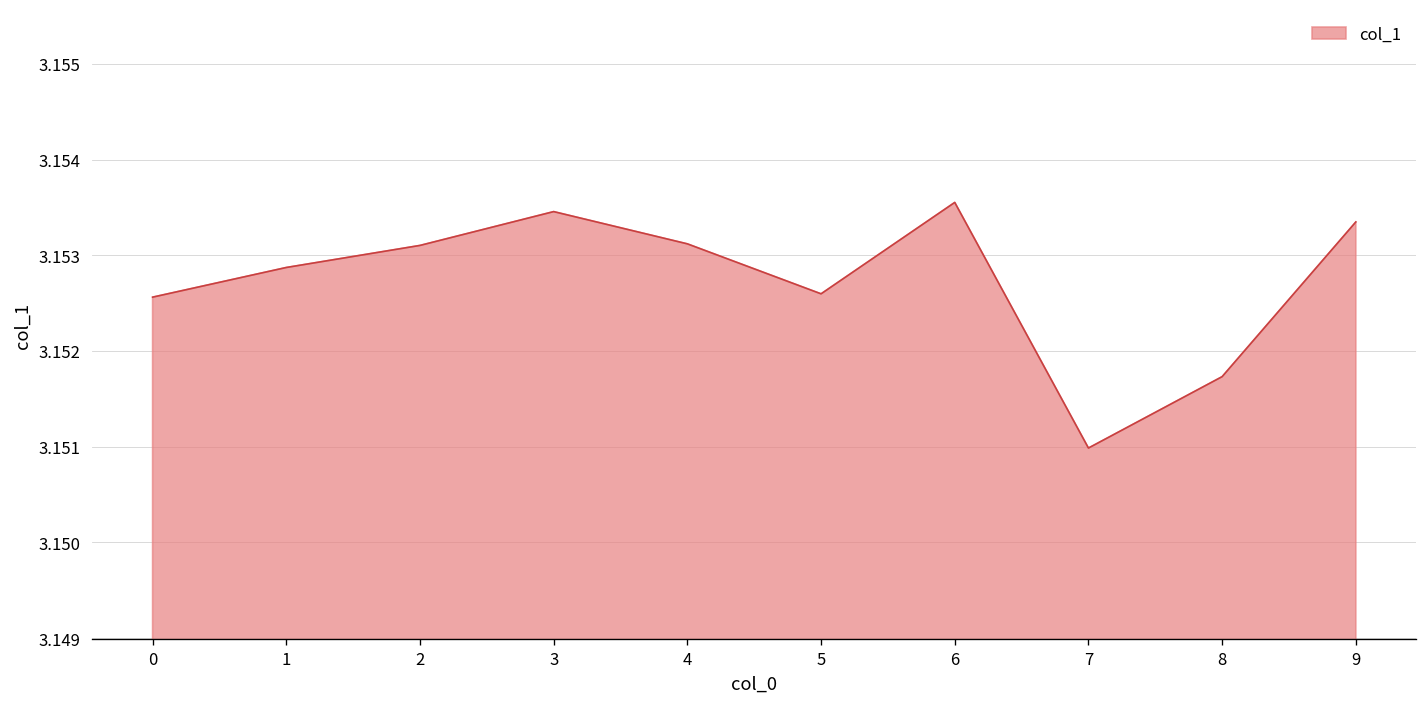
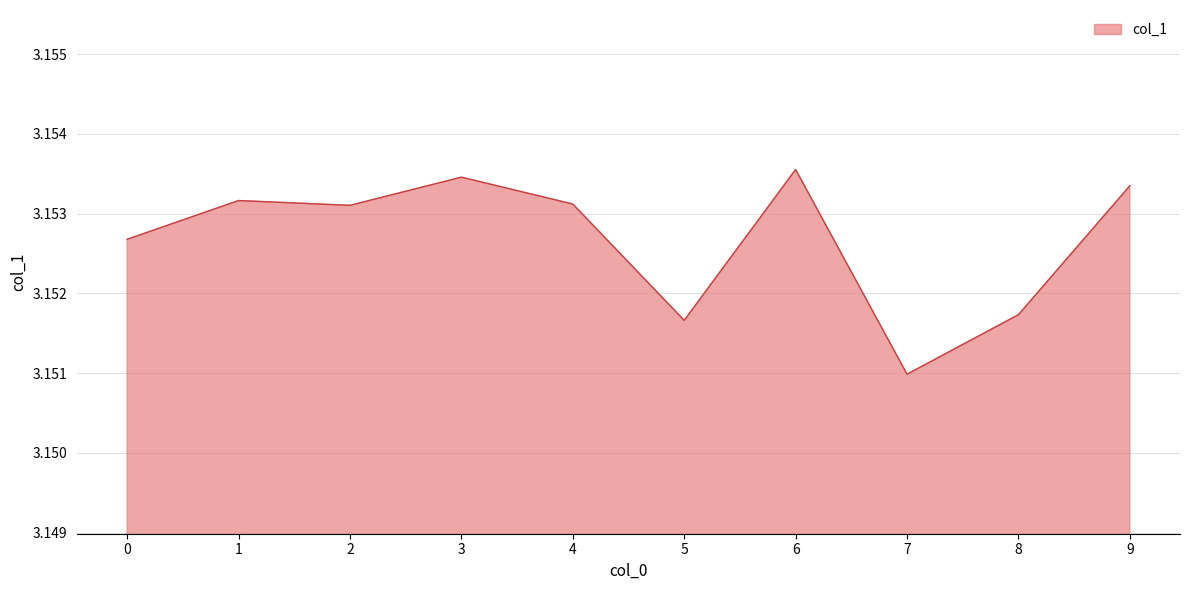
  {
-   "0": 3.1526,
-   "1": 3.1529,
+   "0": 3.1527,
+   "1": 3.1532,
    "2": 3.1531,
    "3": 3.1535,
    "4": 3.1531,
-   "5": 3.1526,
+   "5": 3.1517,
    "6": 3.1536,
    "7": 3.1510,
    "8": 3.1517,
    "9": 3.1533
  }
